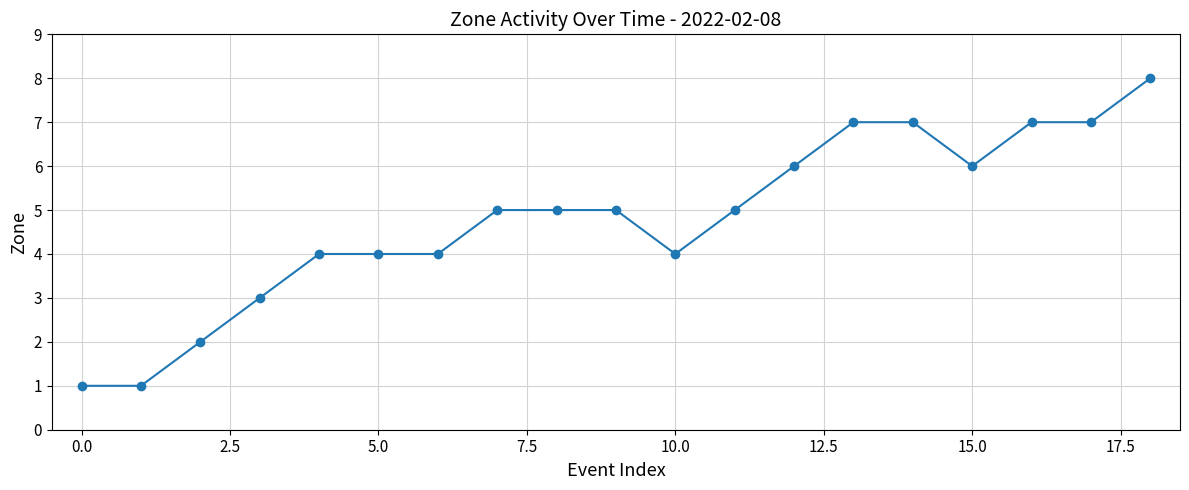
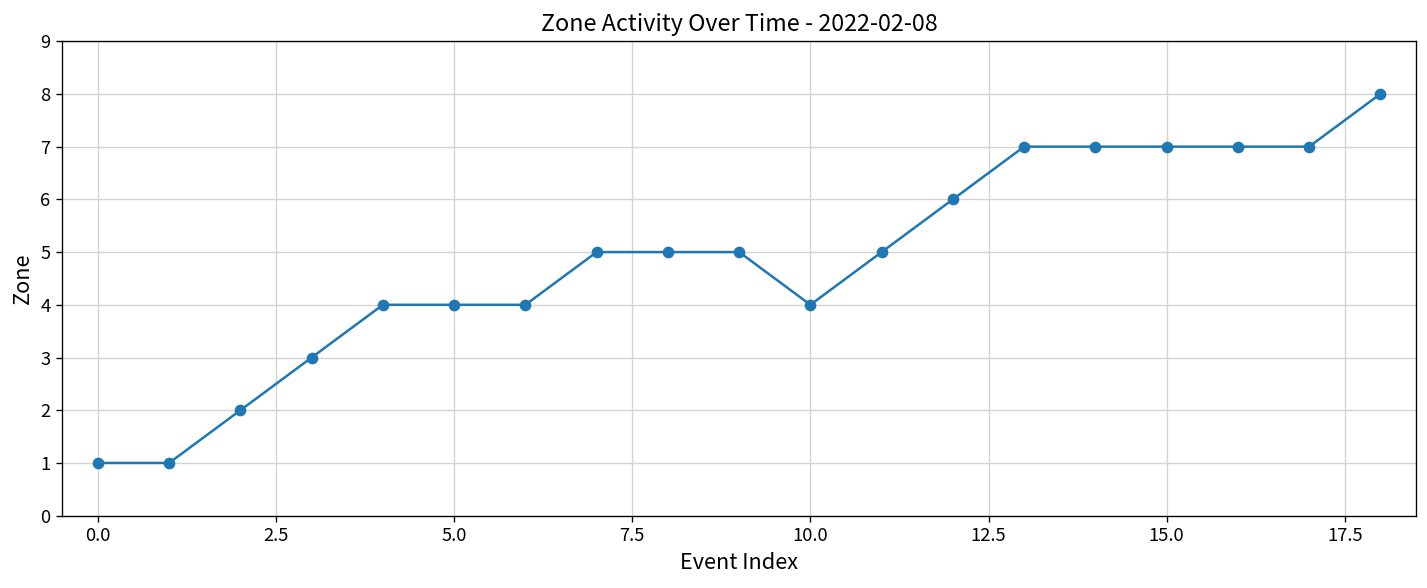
  {
    "0.0": 1,
    "5.0": 4,
    "10.0": 4,
-   "15.0": 6
+   "15.0": 7
  }
